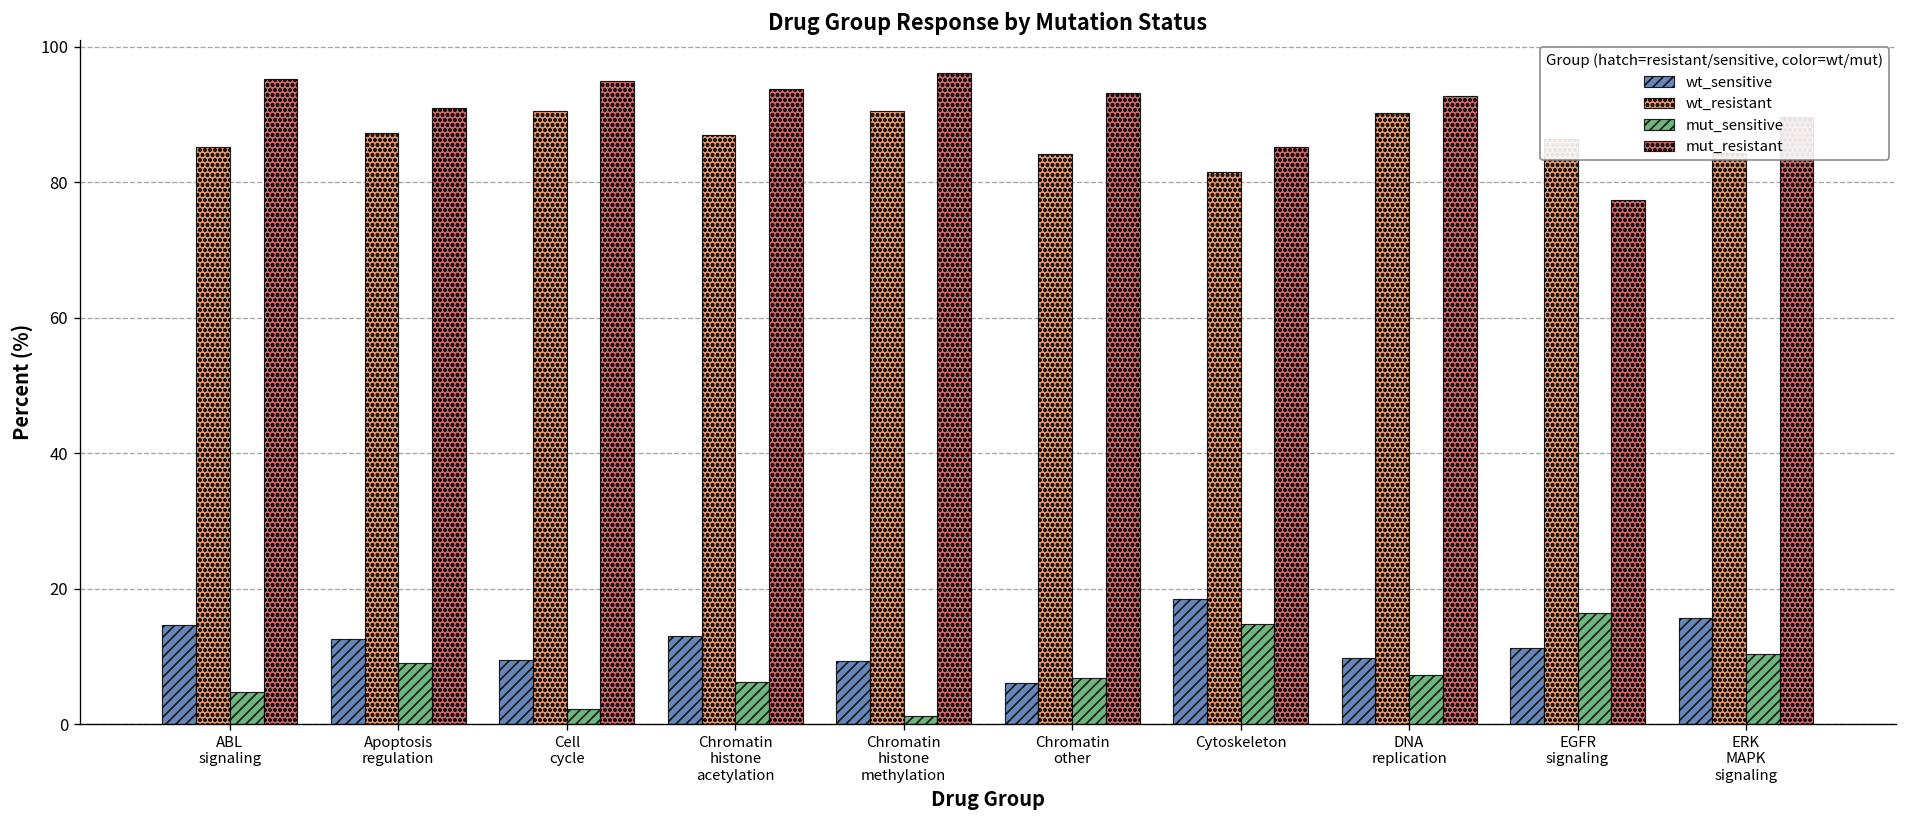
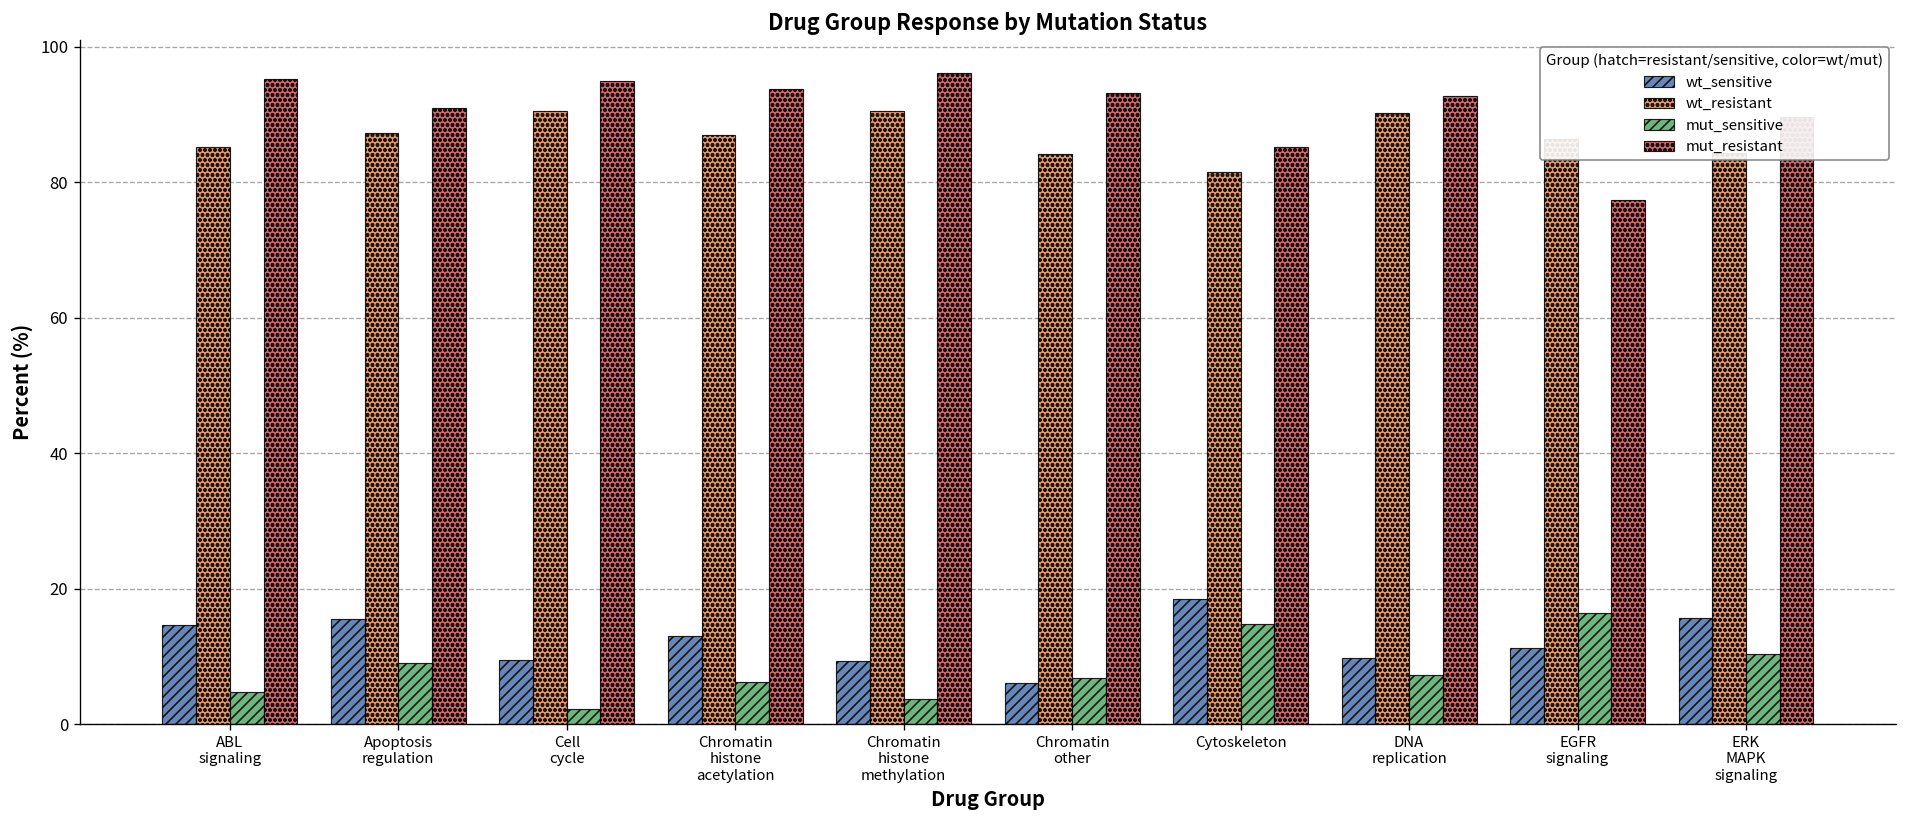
  {
    "wt_sensitive": {
      "ABL signaling": 15,
-     "Apoptosis regulation": 13,
+     "Apoptosis regulation": 16,
      "Cell cycle": 10,
      "Chromatin histone acetylation": 13,
      "Chromatin histone methylation": 9,
      "Chromatin other": 6,
      "Cytoskeleton": 19,
      "DNA replication": 10,
      "EGFR signaling": 11,
      "ERK MAPK signaling": 16
    },
    "mut_sensitive": {
      "ABL signaling": 5,
      "Apoptosis regulation": 9,
      "Cell cycle": 2,
      "Chromatin histone acetylation": 6,
-     "Chromatin histone methylation": 1,
+     "Chromatin histone methylation": 4,
      "Chromatin other": 7,
      "Cytoskeleton": 15,
      "DNA replication": 7,
      "EGFR signaling": 16,
      "ERK MAPK signaling": 10
    }
  }
